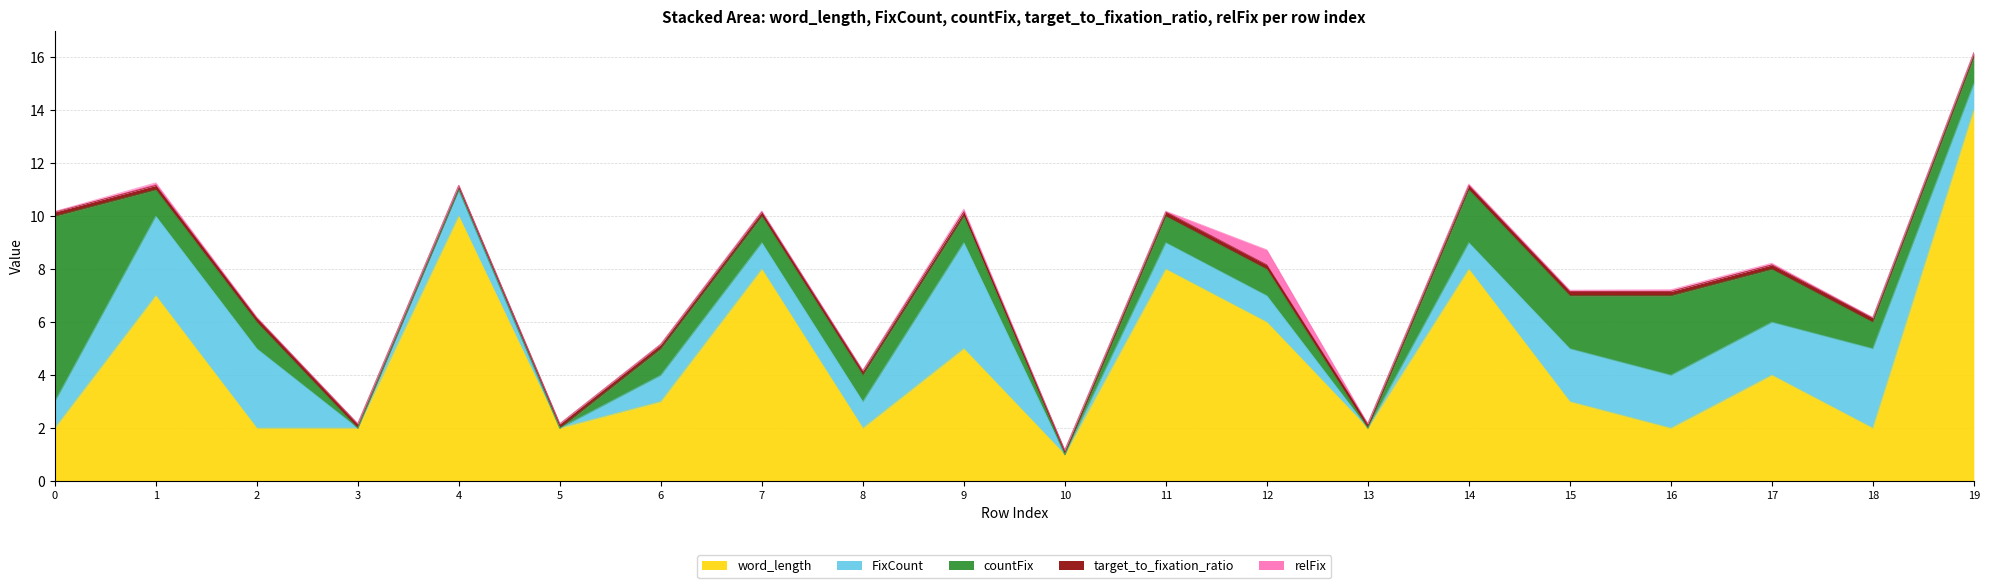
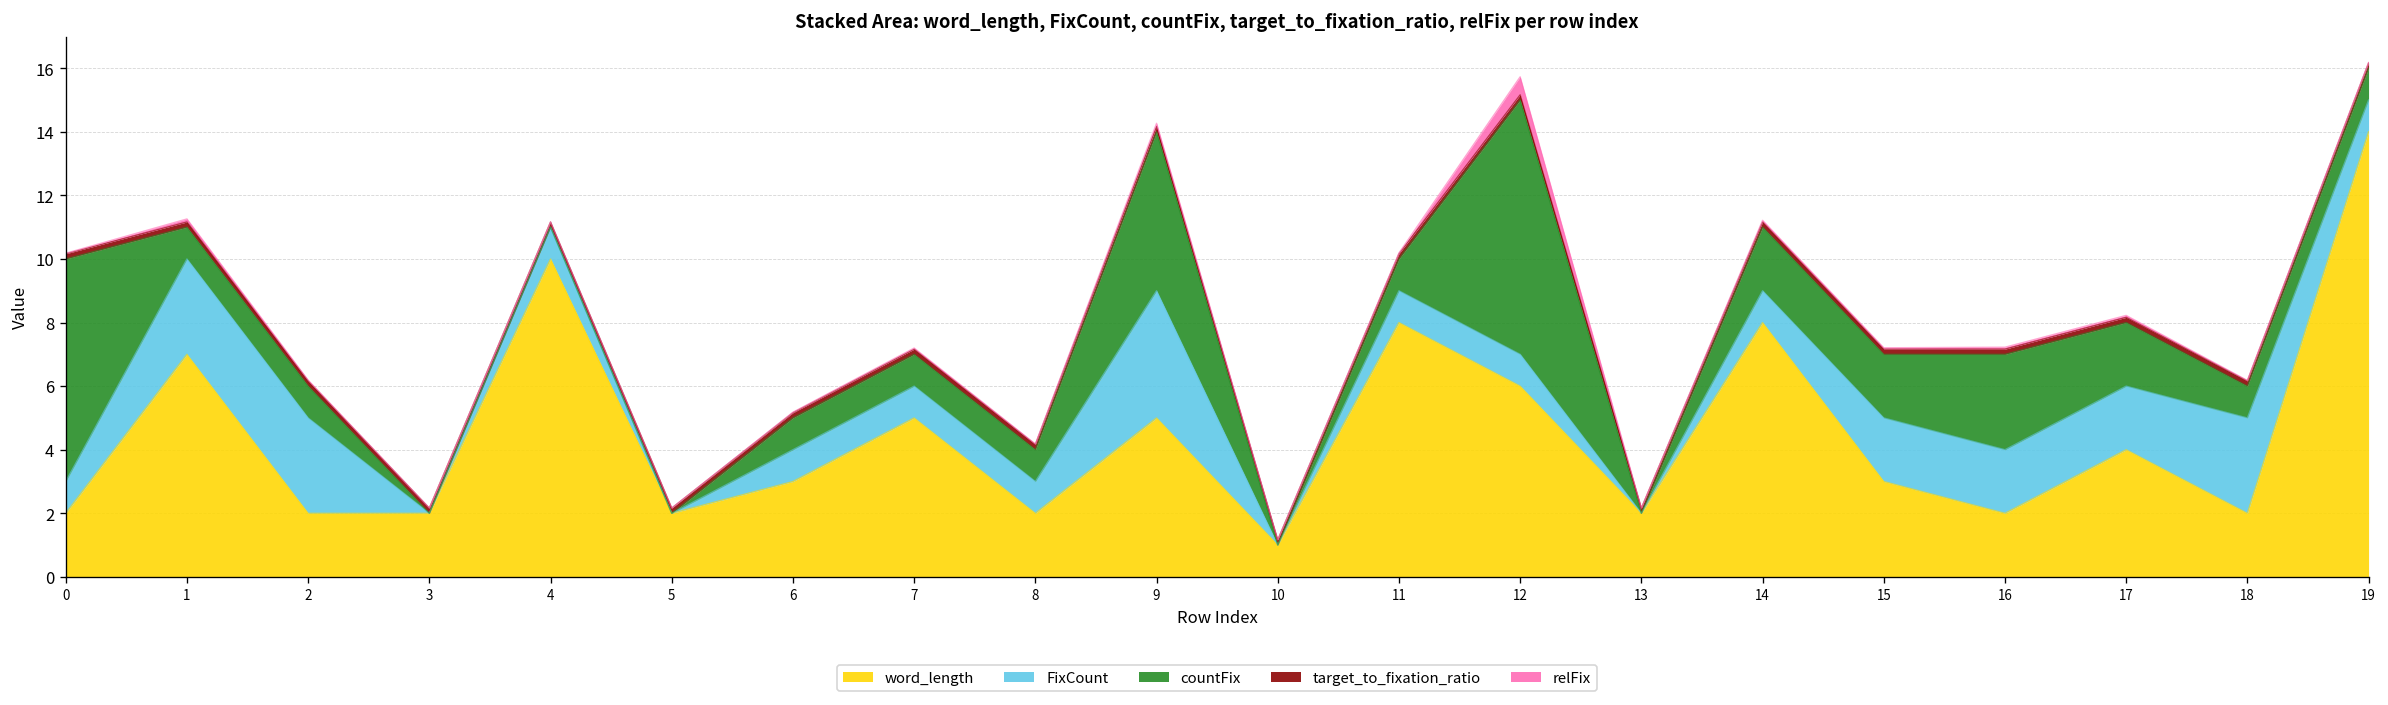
  {
    "word_length": {
      "0": 2,
      "1": 7,
      "2": 2,
      "4": 10,
      "6": 3,
-     "7": 8,
+     "7": 5,
      "8": 2,
      "9": 5,
      "11": 8,
      "12": 6,
      "14": 8,
      "15": 3,
      "16": 2,
      "17": 4,
      "18": 2,
      "19": 14
    },
    "FixCount": {
      "0": 1,
      "1": 3,
      "2": 3,
      "6": 1,
      "7": 1,
      "8": 1,
      "9": 4,
      "11": 1,
      "12": 1,
      "14": 1,
      "15": 2,
      "16": 2,
      "17": 2,
      "18": 3,
      "19": 1
    },
    "countFix": {
      "0": 7,
      "1": 1,
      "2": 1,
      "6": 1,
      "7": 1,
      "8": 1,
-     "9": 1,
+     "9": 5,
      "11": 1,
-     "12": 1,
+     "12": 8,
      "14": 2,
      "15": 2,
      "16": 3,
      "17": 2,
      "18": 1,
      "19": 1
    },
    "target_to_fixation_ratio": {
      "9": 0.2,
      "12": 0.2
    },
    "relFix": {
      "9": 0.1,
      "12": 0.6
    }
  }
